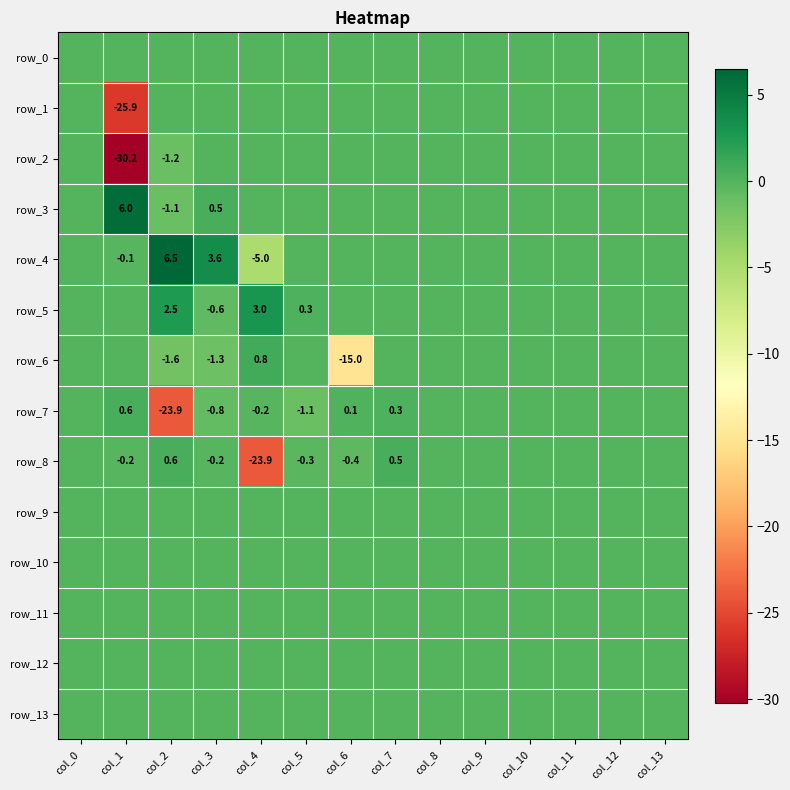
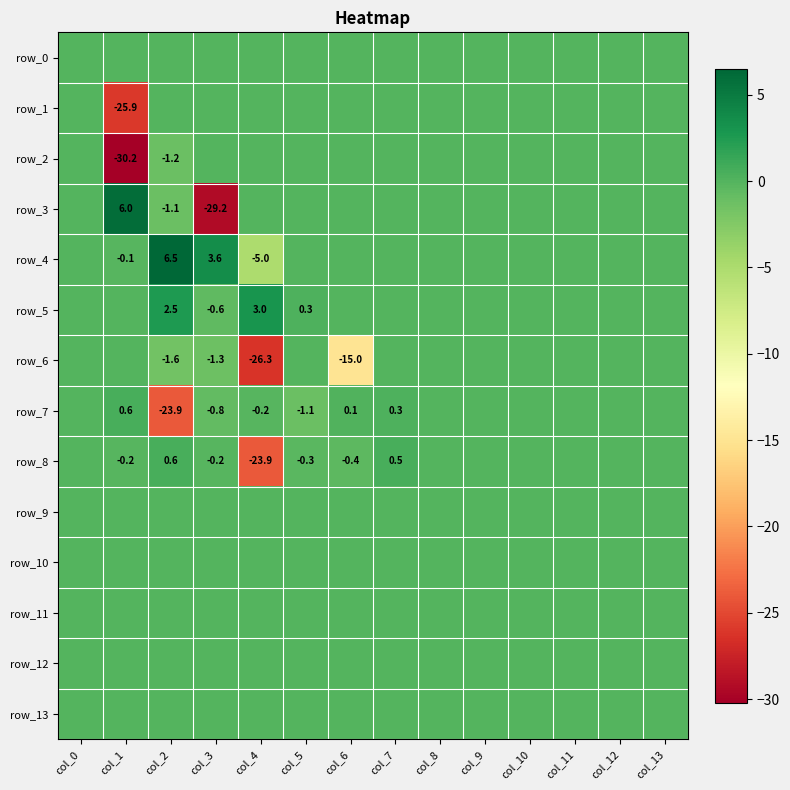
  {
    "row_1": {
      "col_1": -25.9
    },
    "row_2": {
      "col_1": -30.2,
      "col_2": -1.2
    },
    "row_3": {
      "col_1": 6.0,
      "col_2": -1.1,
-     "col_3": 0.5
+     "col_3": -29.2
    },
    "row_4": {
      "col_1": -0.1,
      "col_2": 6.5,
      "col_3": 3.6,
      "col_4": -5.0
    },
    "row_5": {
      "col_2": 2.5,
      "col_3": -0.6,
      "col_4": 3.0,
      "col_5": 0.3
    },
    "row_6": {
      "col_2": -1.6,
      "col_3": -1.3,
-     "col_4": 0.8,
+     "col_4": -26.3,
      "col_6": -15.0
    },
    "row_7": {
      "col_1": 0.6,
      "col_2": -23.9,
      "col_3": -0.8,
      "col_4": -0.2,
      "col_5": -1.1,
      "col_6": 0.1,
      "col_7": 0.3
    },
    "row_8": {
      "col_1": -0.2,
      "col_2": 0.6,
      "col_3": -0.2,
      "col_4": -23.9,
      "col_5": -0.3,
      "col_6": -0.4,
      "col_7": 0.5
    }
  }
